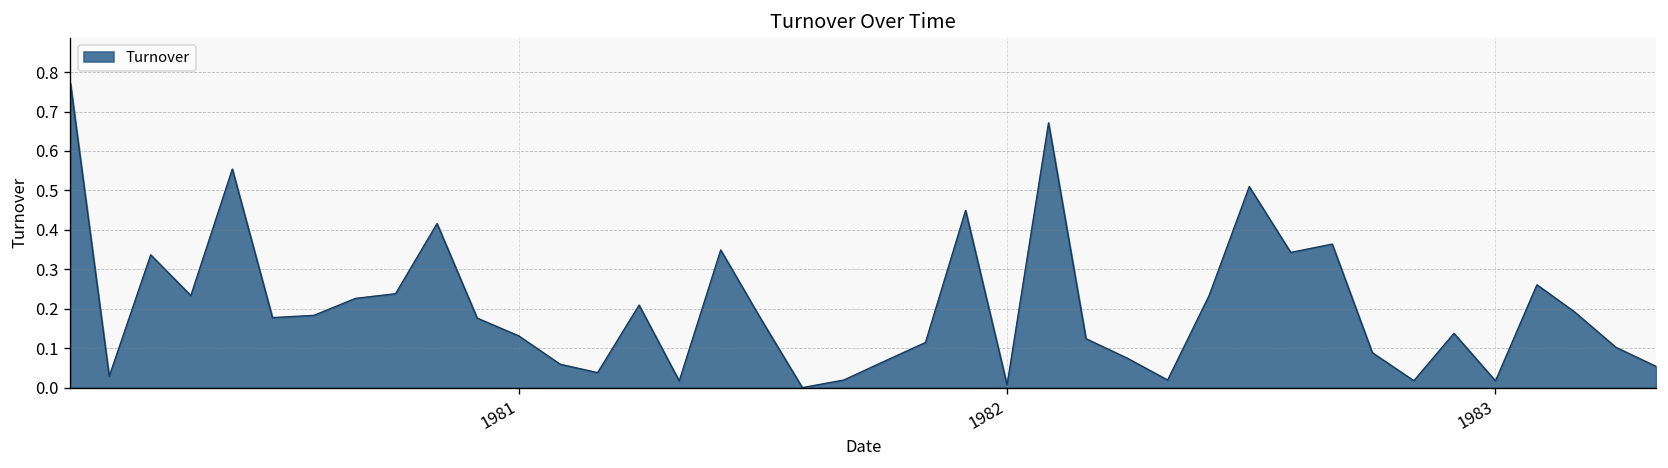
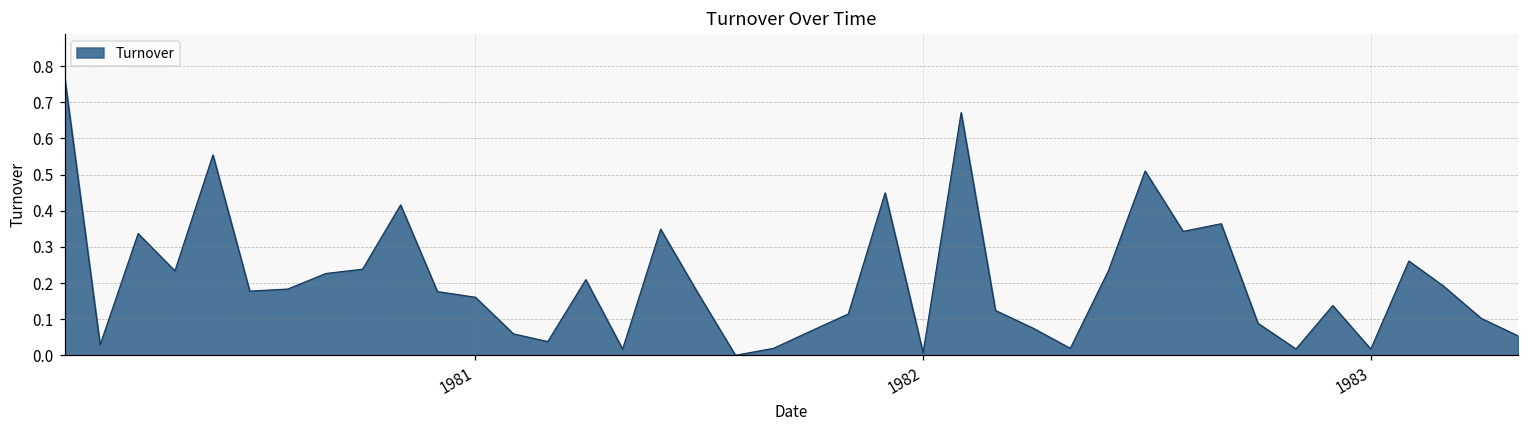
  {
-   "1981": 0.13,
+   "1981": 0.16,
    "1982": 0.01,
    "1983": 0.02
  }
